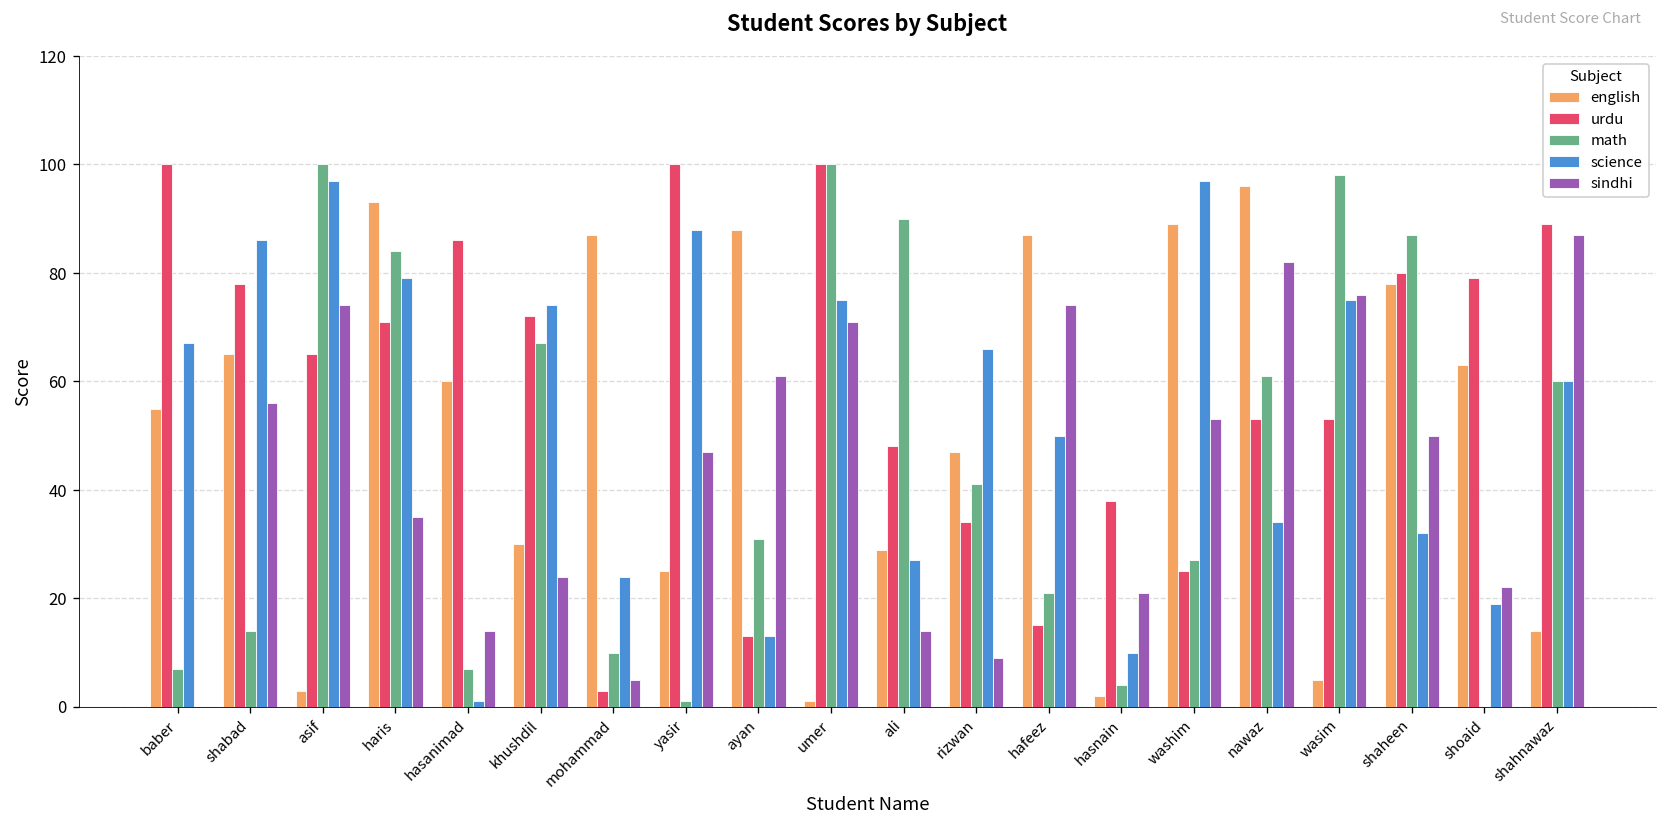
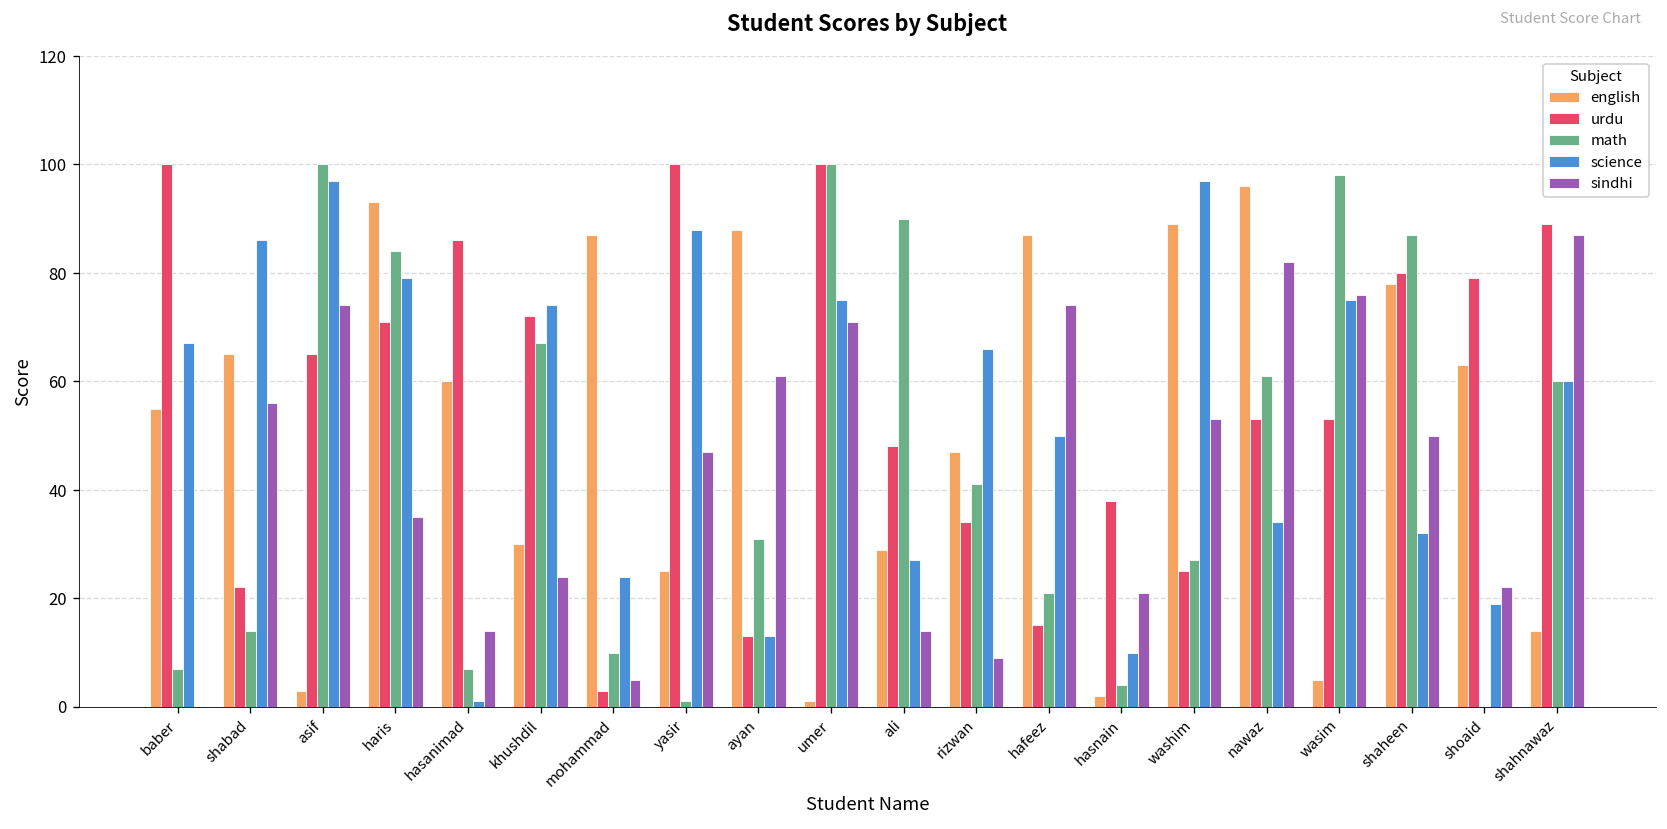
  {
    "english": {
      "baber": 55,
      "shabad": 65,
      "asif": 3,
      "haris": 93,
      "hasanimad": 60,
      "khushdil": 30,
      "mohammad": 87,
      "yasir": 25,
      "ayan": 88,
      "umer": 1,
      "ali": 29,
      "rizwan": 47,
      "hafeez": 87,
      "hasnain": 2,
      "washim": 89,
      "nawaz": 96,
      "wasim": 5,
      "shaheen": 78,
      "shoaid": 63,
      "shahnawaz": 14
    },
    "urdu": {
      "baber": 100,
-     "shabad": 78,
+     "shabad": 22,
      "asif": 65,
      "haris": 71,
      "hasanimad": 86,
      "khushdil": 72,
      "mohammad": 3,
      "yasir": 100,
      "ayan": 13,
      "umer": 100,
      "ali": 48,
      "rizwan": 34,
      "hafeez": 15,
      "hasnain": 38,
      "washim": 25,
      "nawaz": 53,
      "wasim": 53,
      "shaheen": 80,
      "shoaid": 79,
      "shahnawaz": 89
    },
    "math": {
      "baber": 7,
      "shabad": 14,
      "asif": 100,
      "haris": 84,
      "hasanimad": 7,
      "khushdil": 67,
      "mohammad": 10,
      "yasir": 1,
      "ayan": 31,
      "umer": 100,
      "ali": 90,
      "rizwan": 41,
      "hafeez": 21,
      "hasnain": 4,
      "washim": 27,
      "nawaz": 61,
      "wasim": 98,
      "shaheen": 87,
      "shoaid": 0,
      "shahnawaz": 60
    },
    "science": {
      "baber": 67,
      "shabad": 86,
      "asif": 97,
      "haris": 79,
      "hasanimad": 1,
      "khushdil": 74,
      "mohammad": 24,
      "yasir": 88,
      "ayan": 13,
      "umer": 75,
      "ali": 27,
      "rizwan": 66,
      "hafeez": 50,
      "hasnain": 10,
      "washim": 97,
      "nawaz": 34,
      "wasim": 75,
      "shaheen": 32,
      "shoaid": 19,
      "shahnawaz": 60
    },
    "sindhi": {
      "baber": 0,
      "shabad": 56,
      "asif": 74,
      "haris": 35,
      "hasanimad": 14,
      "khushdil": 24,
      "mohammad": 5,
      "yasir": 47,
      "ayan": 61,
      "umer": 71,
      "ali": 14,
      "rizwan": 9,
      "hafeez": 74,
      "hasnain": 21,
      "washim": 53,
      "nawaz": 82,
      "wasim": 76,
      "shaheen": 50,
      "shoaid": 22,
      "shahnawaz": 87
    }
  }
